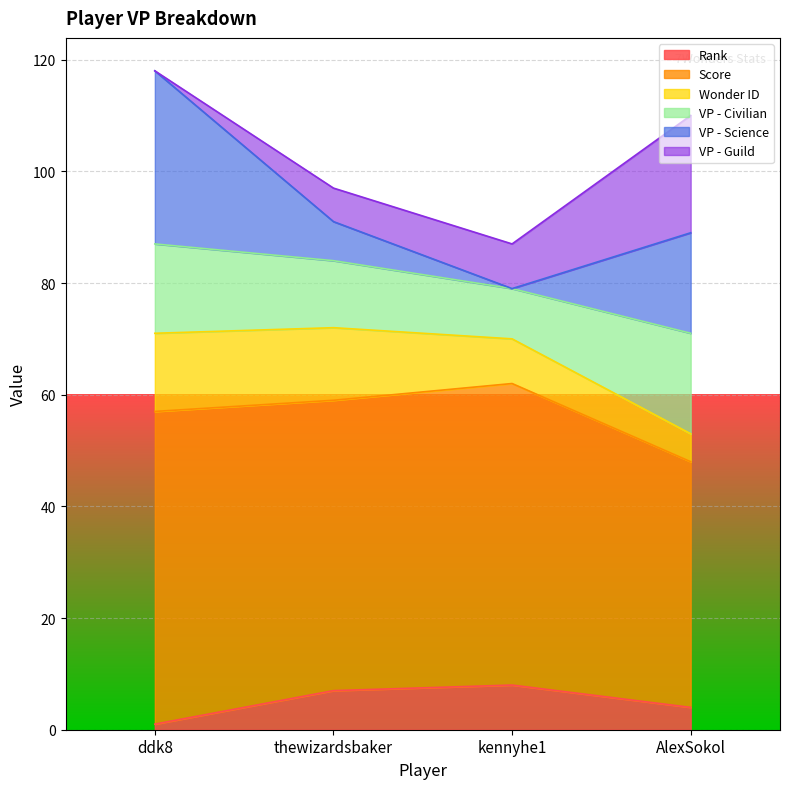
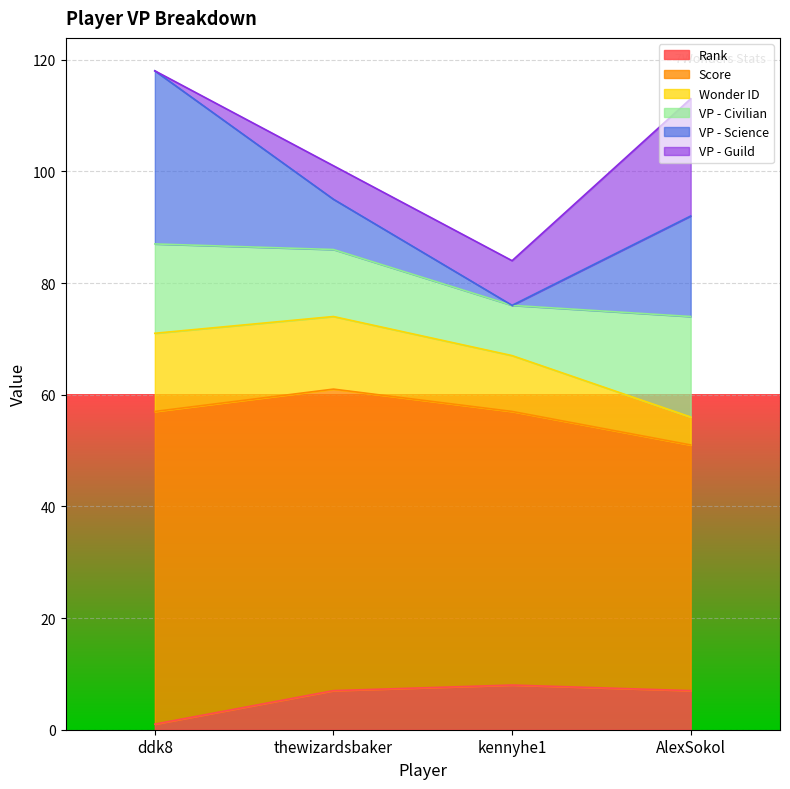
  {
    "Rank": {
      "ddk8": 1,
      "thewizardsbaker": 7,
      "kennyhe1": 8,
-     "AlexSokol": 4
+     "AlexSokol": 7
    },
    "Score": {
      "ddk8": 56,
-     "thewizardsbaker": 52,
-     "kennyhe1": 54,
+     "thewizardsbaker": 54,
+     "kennyhe1": 49,
      "AlexSokol": 44
    },
    "Wonder ID": {
      "ddk8": 14,
      "thewizardsbaker": 13,
-     "kennyhe1": 8,
+     "kennyhe1": 10,
      "AlexSokol": 5
    },
    "VP - Civilian": {
      "ddk8": 16,
      "thewizardsbaker": 12,
      "AlexSokol": 18
    },
    "VP - Science": {
-     "thewizardsbaker": 7,
+     "thewizardsbaker": 9,
      "AlexSokol": 18
    },
    "VP - Guild": {
      "thewizardsbaker": 6,
      "kennyhe1": 8
    }
  }
